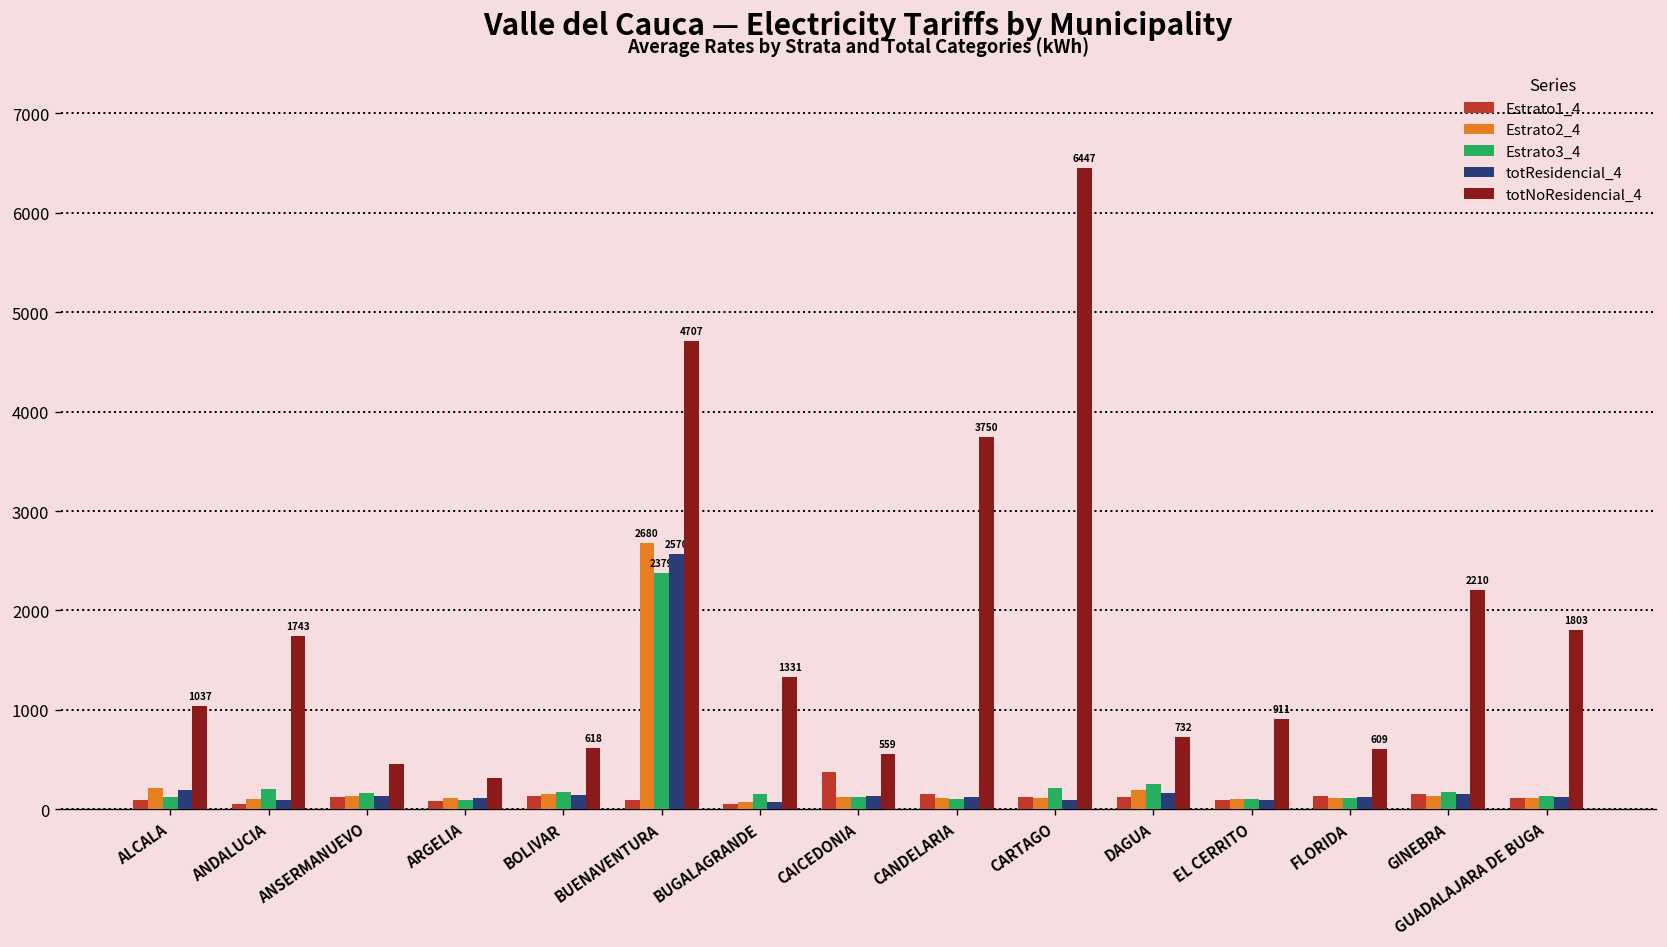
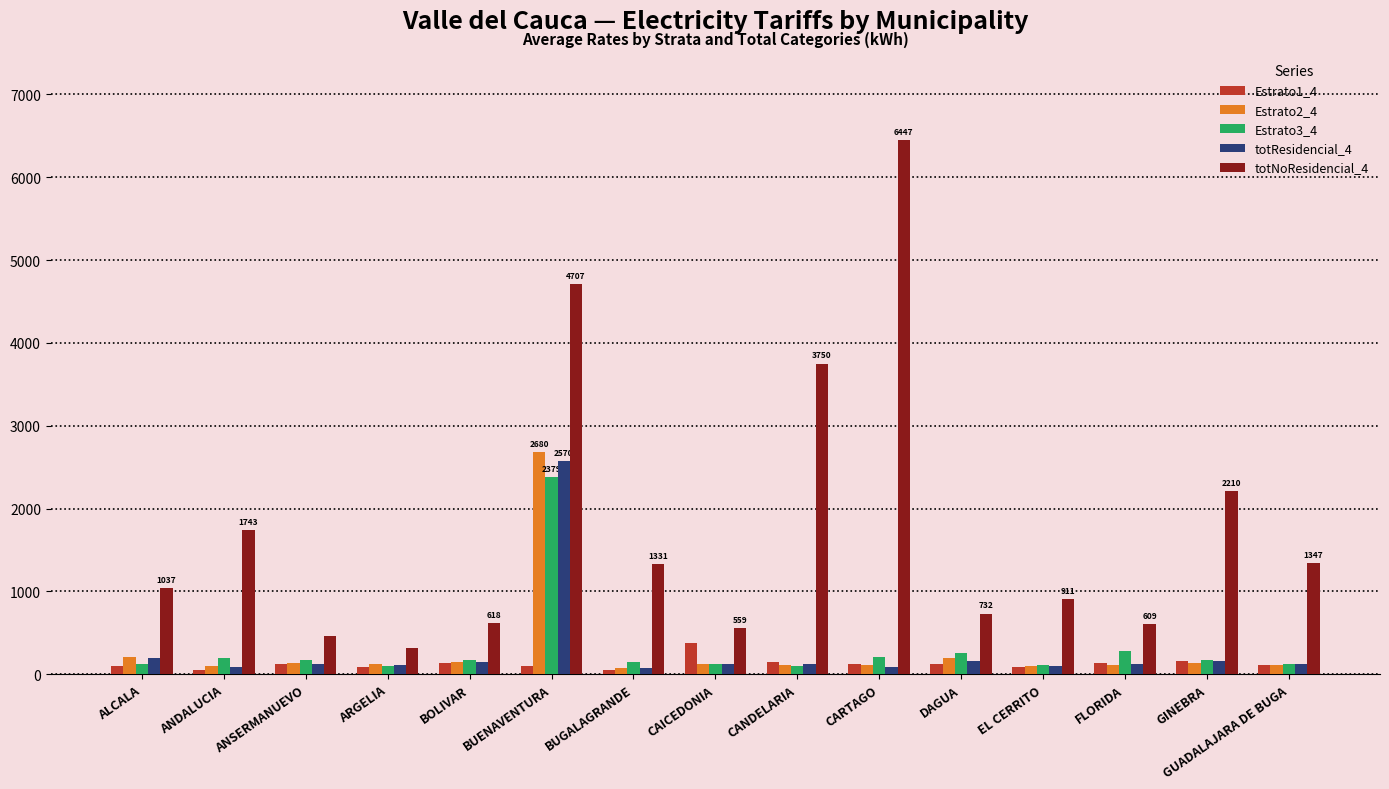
  {
    "Estrato1_4": {
      "ALCALA": 100,
      "ANDALUCIA": 0,
      "ANSERMANUEVO": 100,
      "ARGELIA": 100,
      "BOLIVAR": 100,
      "BUENAVENTURA": 100,
      "BUGALAGRANDE": 100,
      "CAICEDONIA": 400,
      "CANDELARIA": 200,
      "CARTAGO": 100,
      "DAGUA": 100,
      "EL CERRITO": 100,
      "FLORIDA": 100,
      "GINEBRA": 200,
      "GUADALAJARA DE BUGA": 100
    },
    "Estrato2_4": {
      "BUENAVENTURA": 2680
    },
    "Estrato3_4": {
      "ALCALA": 100,
      "ANDALUCIA": 200,
      "ANSERMANUEVO": 200,
      "ARGELIA": 100,
      "BOLIVAR": 200,
      "BUGALAGRANDE": 200,
      "CAICEDONIA": 100,
      "CANDELARIA": 100,
      "CARTAGO": 200,
      "DAGUA": 300,
      "EL CERRITO": 100,
-     "FLORIDA": 100,
+     "FLORIDA": 300,
      "GINEBRA": 200,
      "GUADALAJARA DE BUGA": 100
    },
    "totResidencial_4": {
      "BUENAVENTURA": 2570
    },
    "totNoResidencial_4": {
      "ALCALA": 1037,
      "ANDALUCIA": 1743,
      "BOLIVAR": 618,
      "BUENAVENTURA": 4707,
      "BUGALAGRANDE": 1331,
      "CAICEDONIA": 559,
      "CANDELARIA": 3750,
      "CARTAGO": 6447,
      "DAGUA": 732,
      "EL CERRITO": 911,
      "FLORIDA": 609,
      "GINEBRA": 2210,
-     "GUADALAJARA DE BUGA": 1803
+     "GUADALAJARA DE BUGA": 1347
    }
  }
